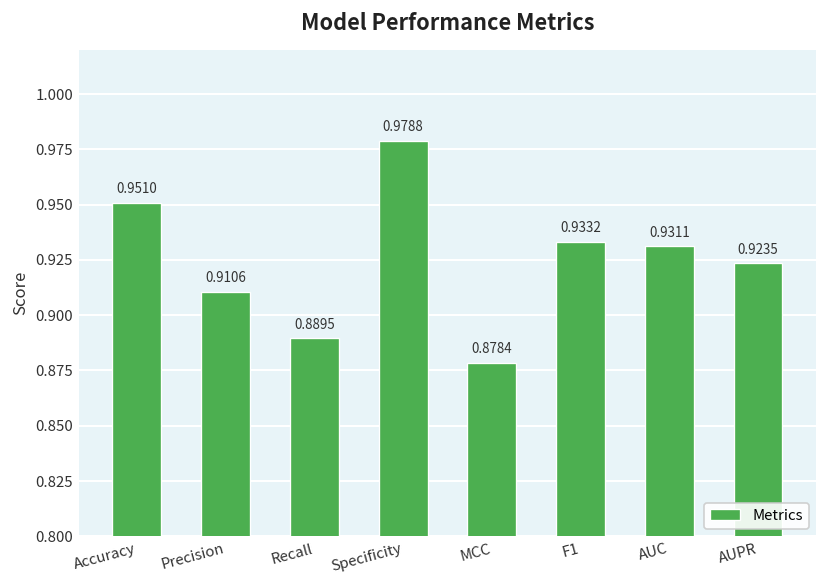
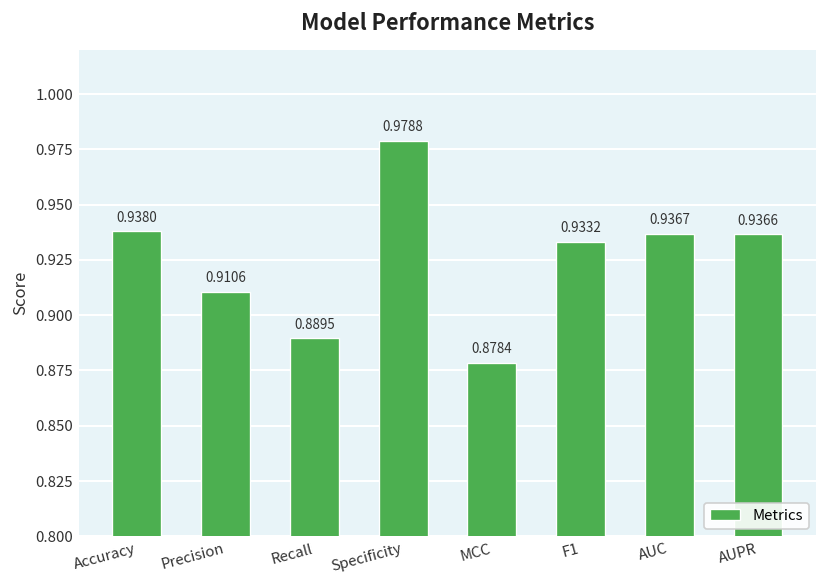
  {
-   "Accuracy": 0.9510,
+   "Accuracy": 0.9380,
    "Precision": 0.9106,
    "Recall": 0.8895,
    "Specificity": 0.9788,
    "MCC": 0.8784,
    "F1": 0.9332,
-   "AUC": 0.9311,
-   "AUPR": 0.9235
+   "AUC": 0.9367,
+   "AUPR": 0.9366
  }
